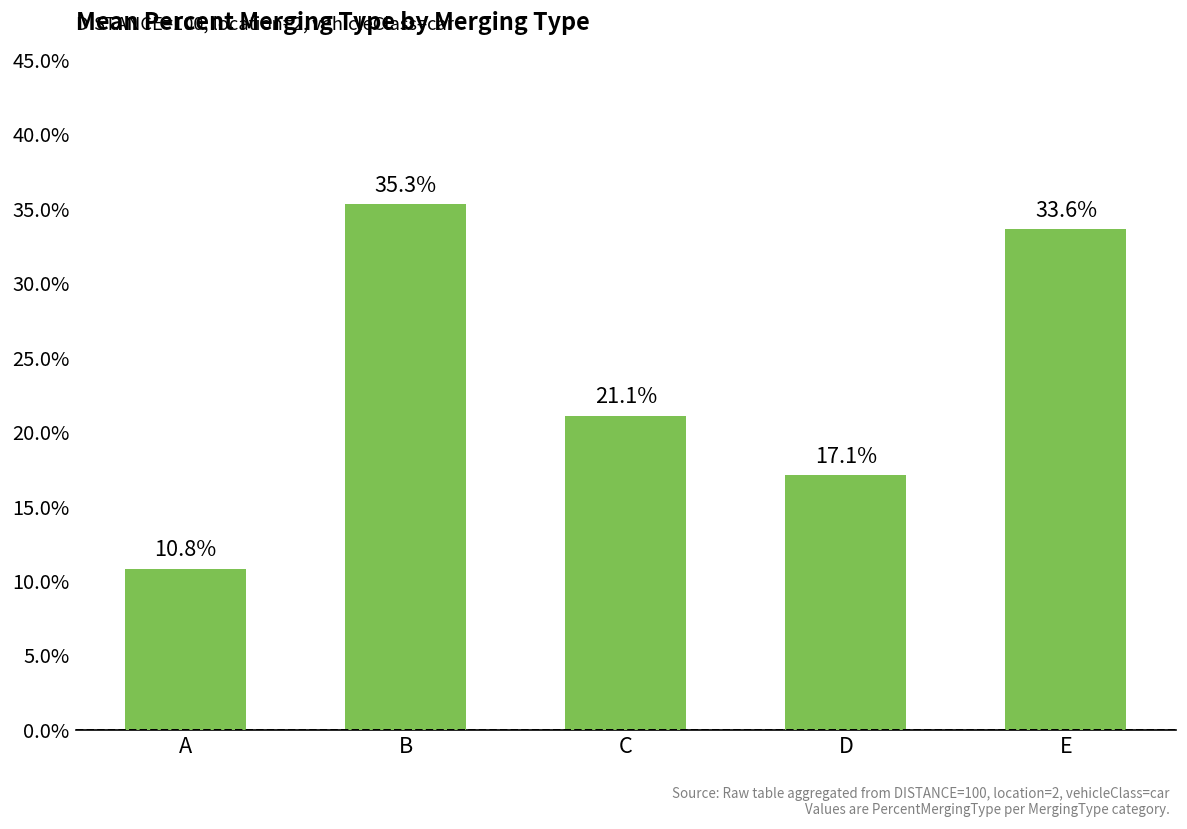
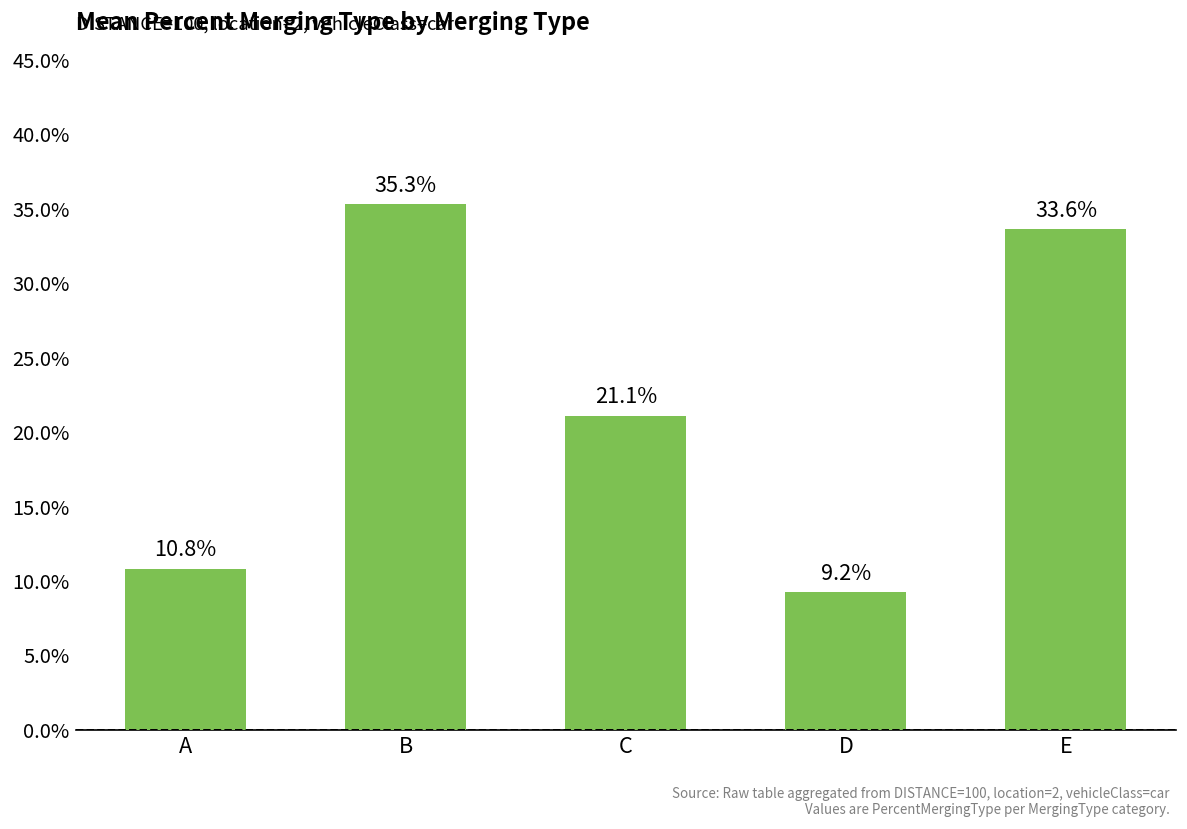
  {
    "A": "10.8%",
    "B": "35.3%",
    "C": "21.1%",
-   "D": "17.1%",
+   "D": "9.2%",
    "E": "33.6%"
  }
